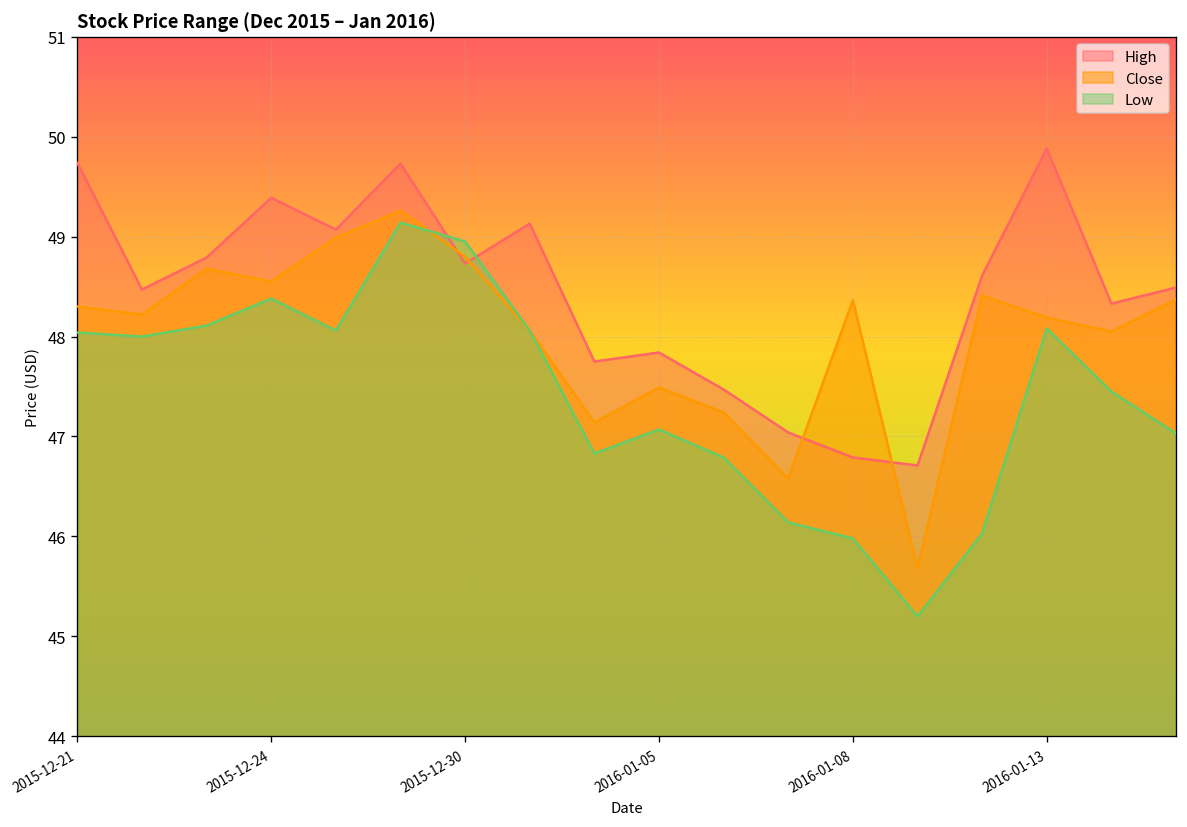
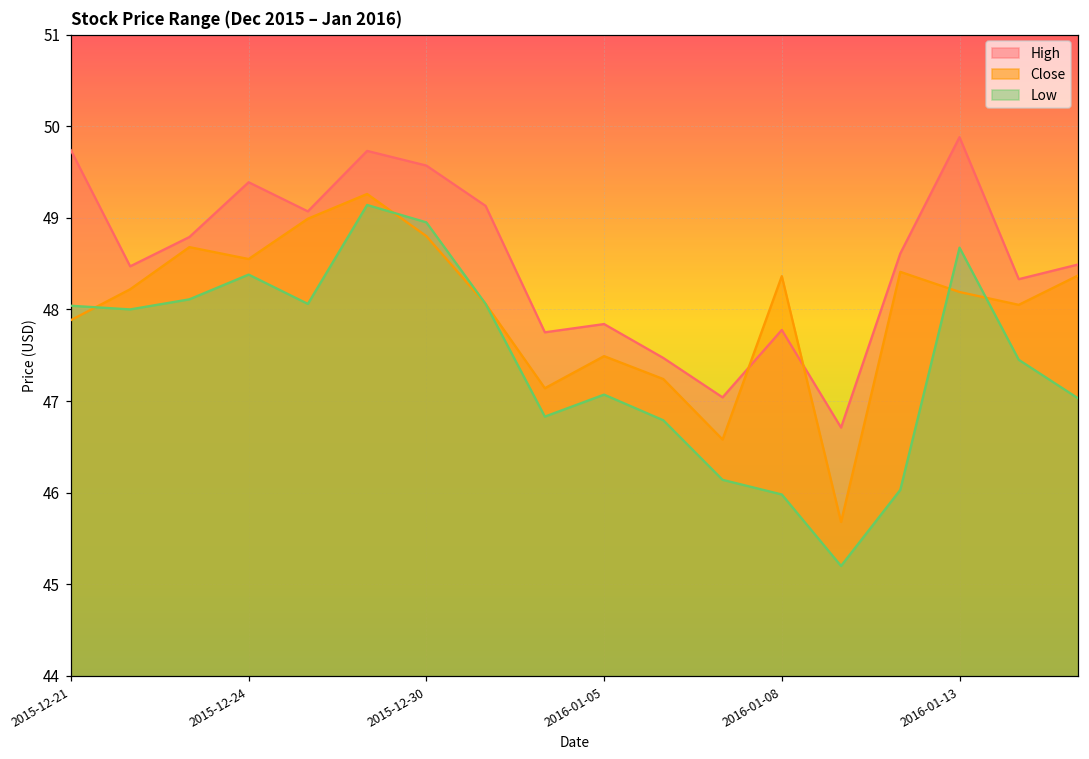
  {
    "High": {
      "2015-12-21": 49.7,
      "2015-12-24": 49.4,
-     "2015-12-30": 48.7,
+     "2015-12-30": 49.6,
      "2016-01-05": 47.8,
-     "2016-01-08": 46.8,
+     "2016-01-08": 47.8,
      "2016-01-13": 49.9
    },
    "Close": {
-     "2015-12-21": 48.3,
+     "2015-12-21": 47.9,
      "2015-12-24": 48.5,
      "2015-12-30": 48.8,
      "2016-01-05": 47.5,
      "2016-01-08": 48.4,
      "2016-01-13": 48.2
    },
    "Low": {
      "2015-12-21": 48.0,
      "2015-12-24": 48.4,
      "2015-12-30": 49.0,
      "2016-01-05": 47.1,
      "2016-01-08": 46.0,
-     "2016-01-13": 48.1
+     "2016-01-13": 48.7
    }
  }
